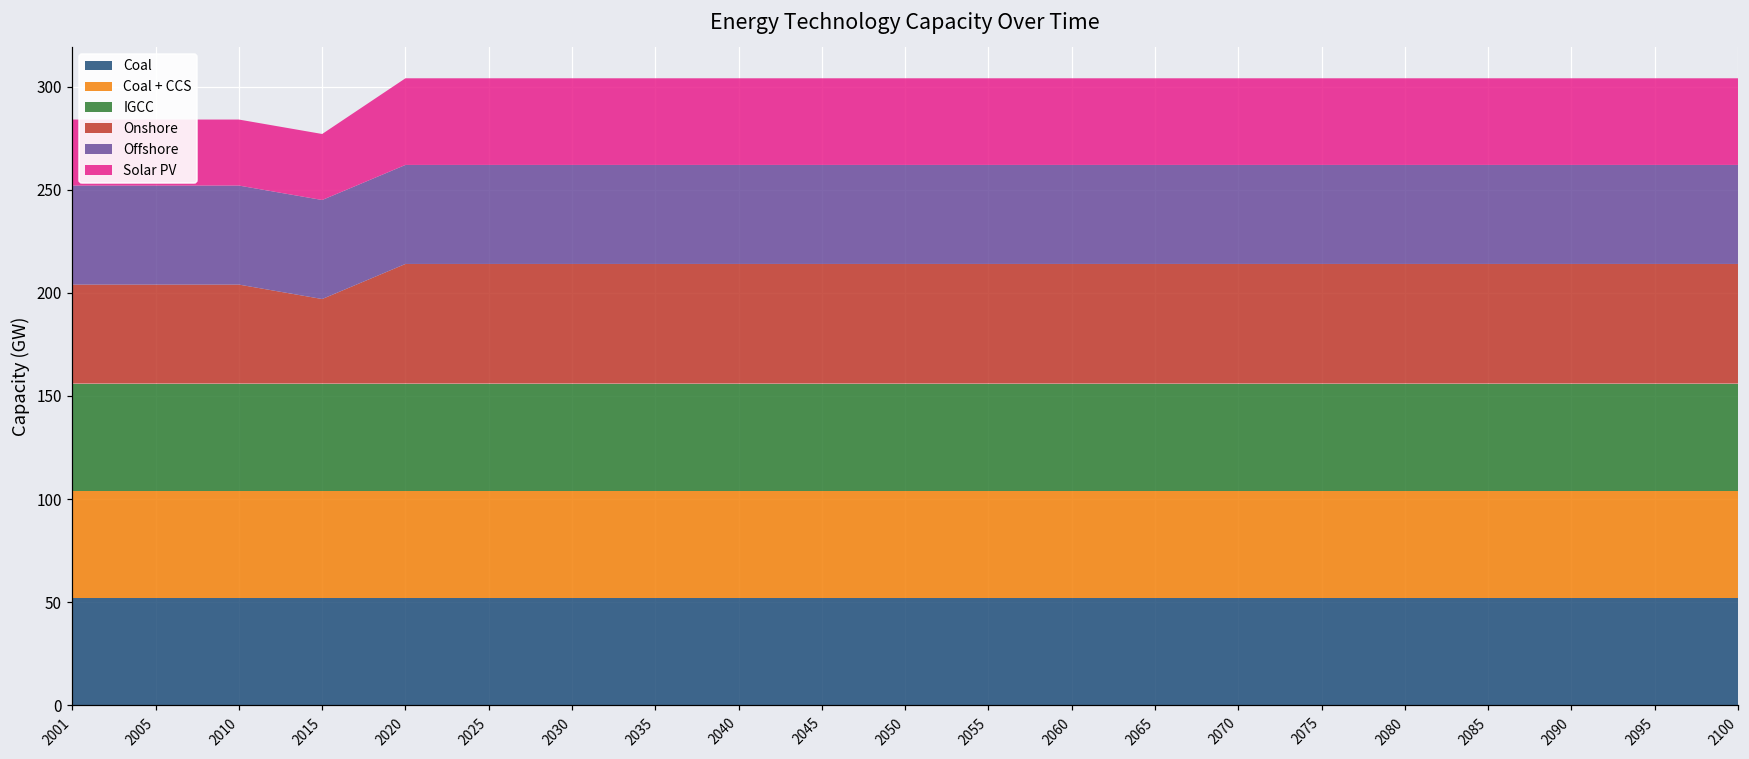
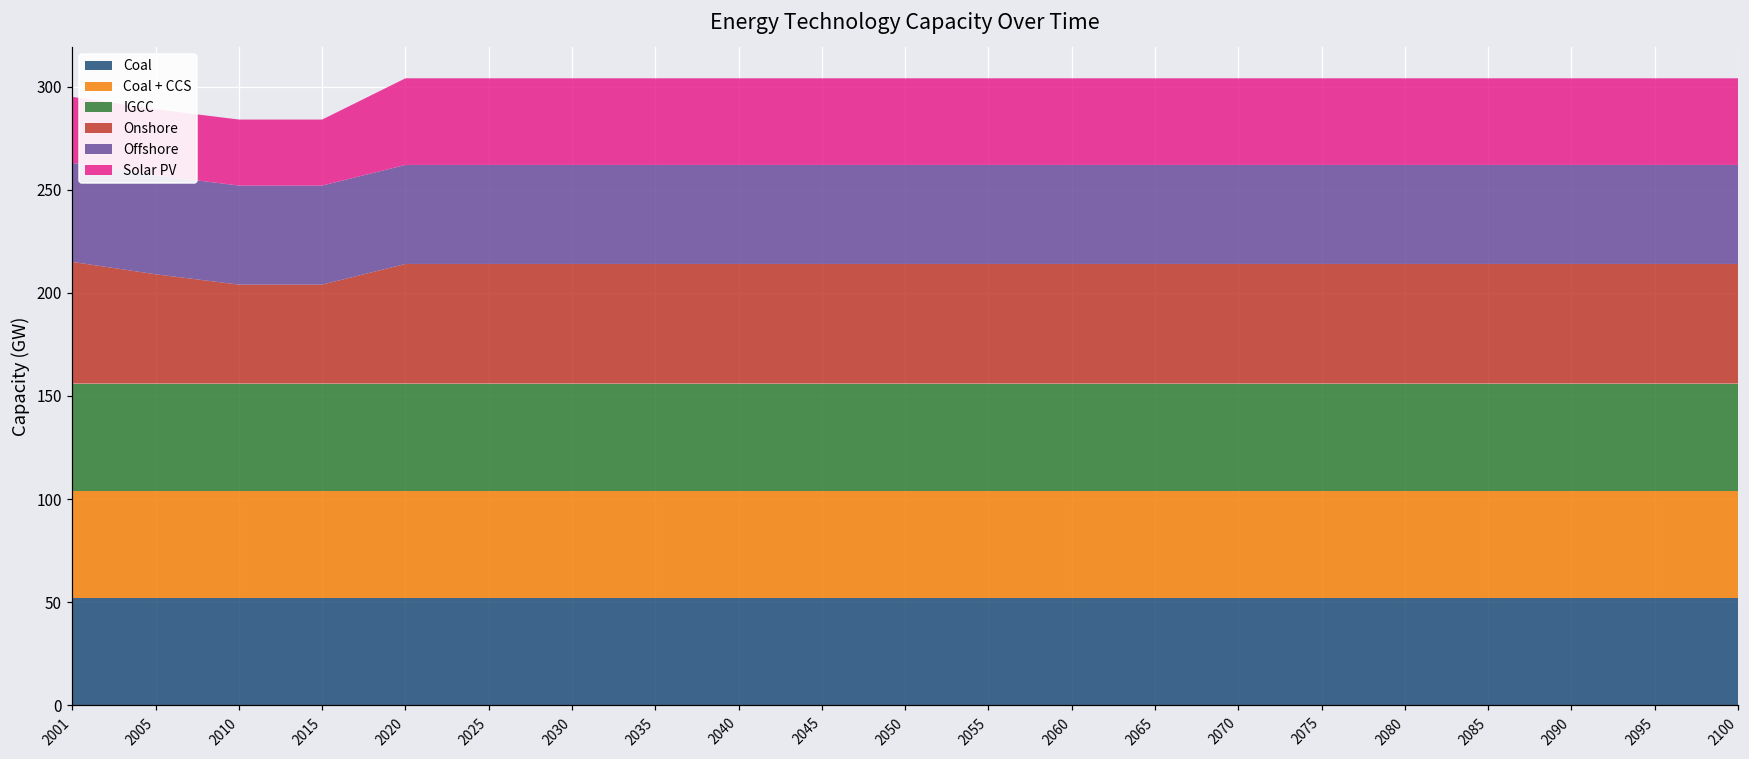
  {
    "Coal": {
      "2001": 52,
      "2005": 52,
      "2010": 52,
      "2015": 52,
      "2020": 52,
      "2025": 52,
      "2030": 52,
      "2035": 52,
      "2040": 52,
      "2045": 52,
      "2050": 52,
      "2055": 52,
      "2060": 52,
      "2065": 52,
      "2070": 52,
      "2075": 52,
      "2080": 52,
      "2085": 52,
      "2090": 52,
      "2095": 52,
      "2100": 52
    },
    "Coal + CCS": {
      "2001": 52,
      "2005": 52,
      "2010": 52,
      "2015": 52,
      "2020": 52,
      "2025": 52,
      "2030": 52,
      "2035": 52,
      "2040": 52,
      "2045": 52,
      "2050": 52,
      "2055": 52,
      "2060": 52,
      "2065": 52,
      "2070": 52,
      "2075": 52,
      "2080": 52,
      "2085": 52,
      "2090": 52,
      "2095": 52,
      "2100": 52
    },
    "IGCC": {
      "2001": 52,
      "2005": 52,
      "2010": 52,
      "2015": 52,
      "2020": 52,
      "2025": 52,
      "2030": 52,
      "2035": 52,
      "2040": 52,
      "2045": 52,
      "2050": 52,
      "2055": 52,
      "2060": 52,
      "2065": 52,
      "2070": 52,
      "2075": 52,
      "2080": 52,
      "2085": 52,
      "2090": 52,
      "2095": 52,
      "2100": 52
    },
    "Onshore": {
-     "2001": 48,
-     "2005": 48,
+     "2001": 59,
+     "2005": 53,
      "2010": 48,
-     "2015": 41,
+     "2015": 48,
      "2020": 58,
      "2025": 58,
      "2030": 58,
      "2035": 58,
      "2040": 58,
      "2045": 58,
      "2050": 58,
      "2055": 58,
      "2060": 58,
      "2065": 58,
      "2070": 58,
      "2075": 58,
      "2080": 58,
      "2085": 58,
      "2090": 58,
      "2095": 58,
      "2100": 58
    },
    "Offshore": {
      "2001": 48,
      "2010": 48,
      "2015": 48,
      "2020": 48,
      "2025": 48,
      "2030": 48,
      "2035": 48,
      "2040": 48,
      "2045": 48,
      "2050": 48,
      "2055": 48,
      "2060": 48,
      "2065": 48,
      "2070": 48,
      "2075": 48,
      "2080": 48,
      "2085": 48,
      "2090": 48,
      "2095": 48,
      "2100": 48
    },
    "Solar PV": {
      "2001": 32,
      "2010": 32,
      "2015": 32,
      "2020": 42,
      "2025": 42,
      "2030": 42,
      "2035": 42,
      "2040": 42,
      "2045": 42,
      "2050": 42,
      "2055": 42,
      "2060": 42,
      "2065": 42,
      "2070": 42,
      "2075": 42,
      "2080": 42,
      "2085": 42,
      "2090": 42,
      "2095": 42,
      "2100": 42
    }
  }
